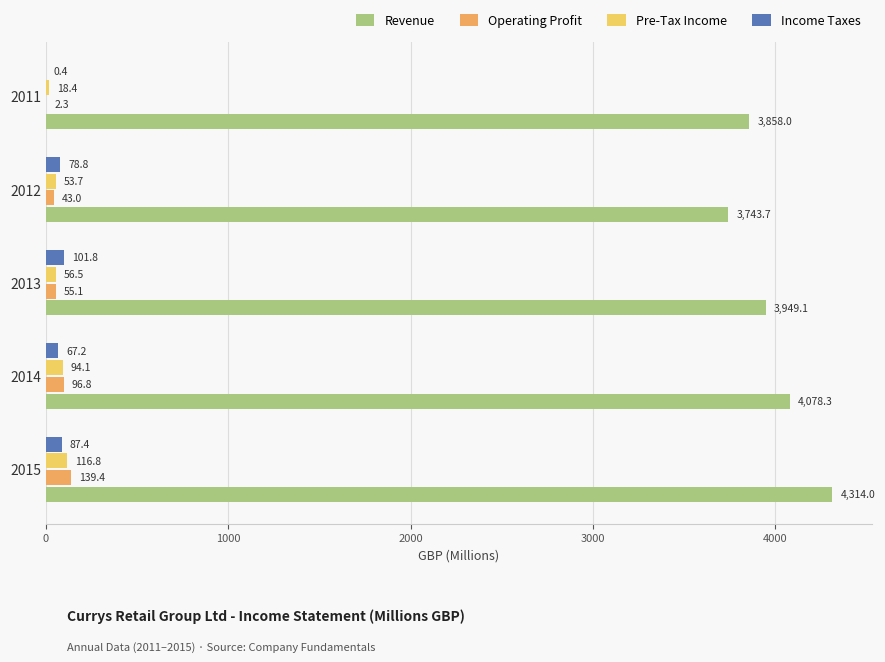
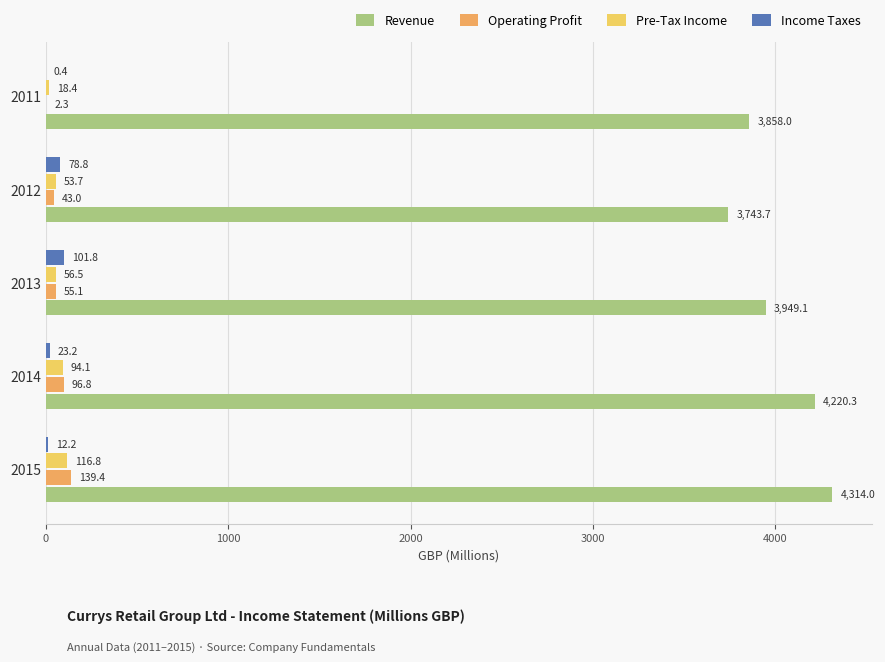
  {
    "Revenue": {
      "2011": "3,858.0",
      "2012": "3,743.7",
      "2013": "3,949.1",
-     "2014": "4,078.3",
+     "2014": "4,220.3",
      "2015": "4,314.0"
    },
    "Income Taxes": {
      "2011": "0.4",
      "2012": "78.8",
      "2013": "101.8",
-     "2014": "67.2",
-     "2015": "87.4"
+     "2014": "23.2",
+     "2015": "12.2"
    }
  }
